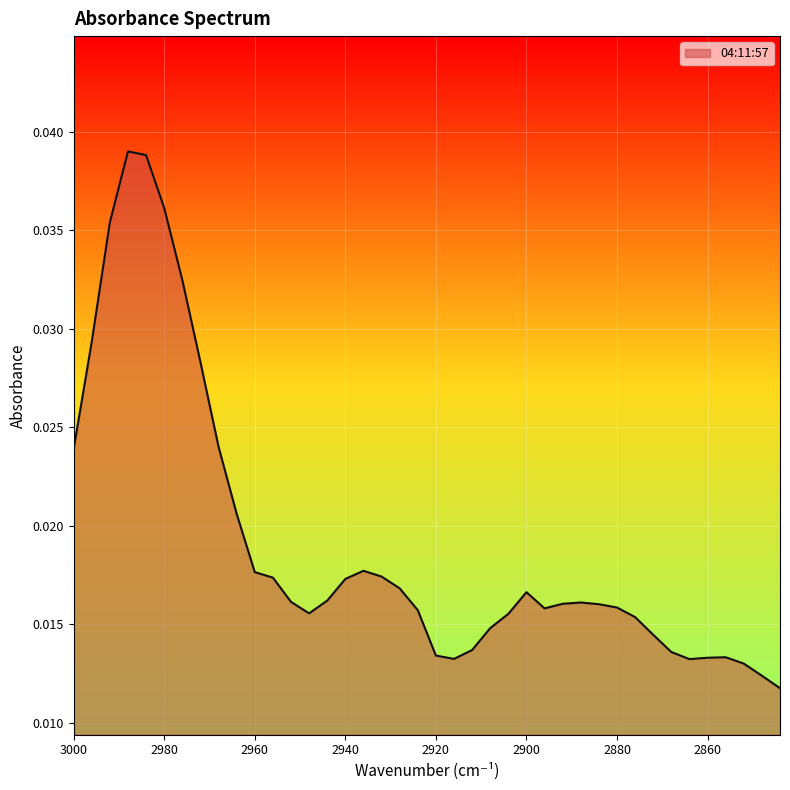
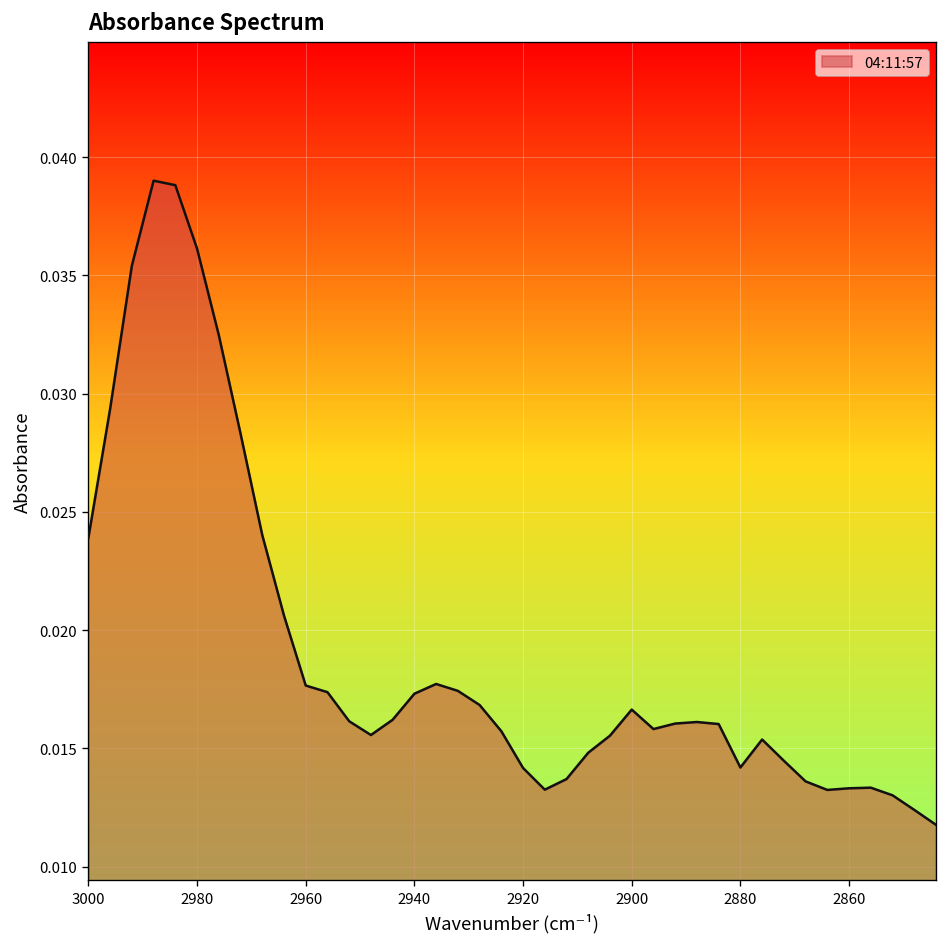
  {
    "3000": 0.0239,
    "2980": 0.0361,
    "2960": 0.0177,
    "2940": 0.0173,
-   "2920": 0.0134,
+   "2920": 0.0142,
    "2900": 0.0166,
-   "2880": 0.0159,
+   "2880": 0.0142,
    "2860": 0.0133
  }
